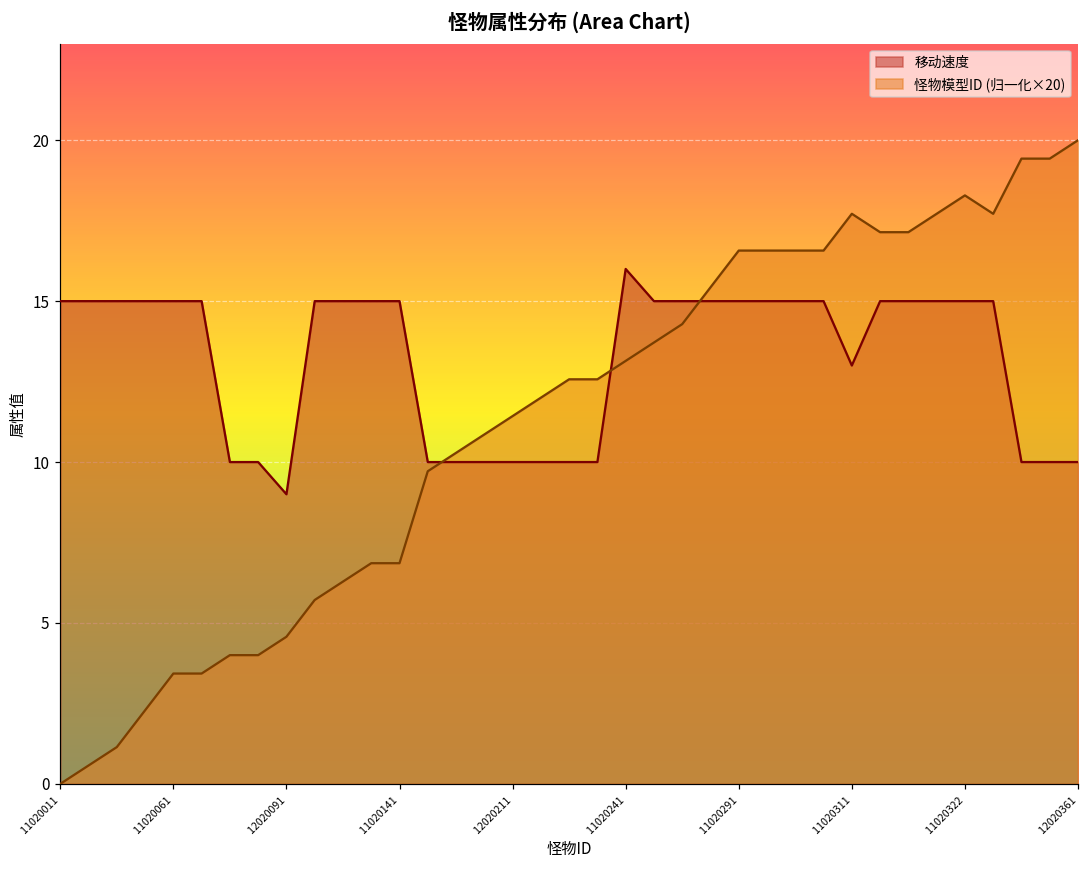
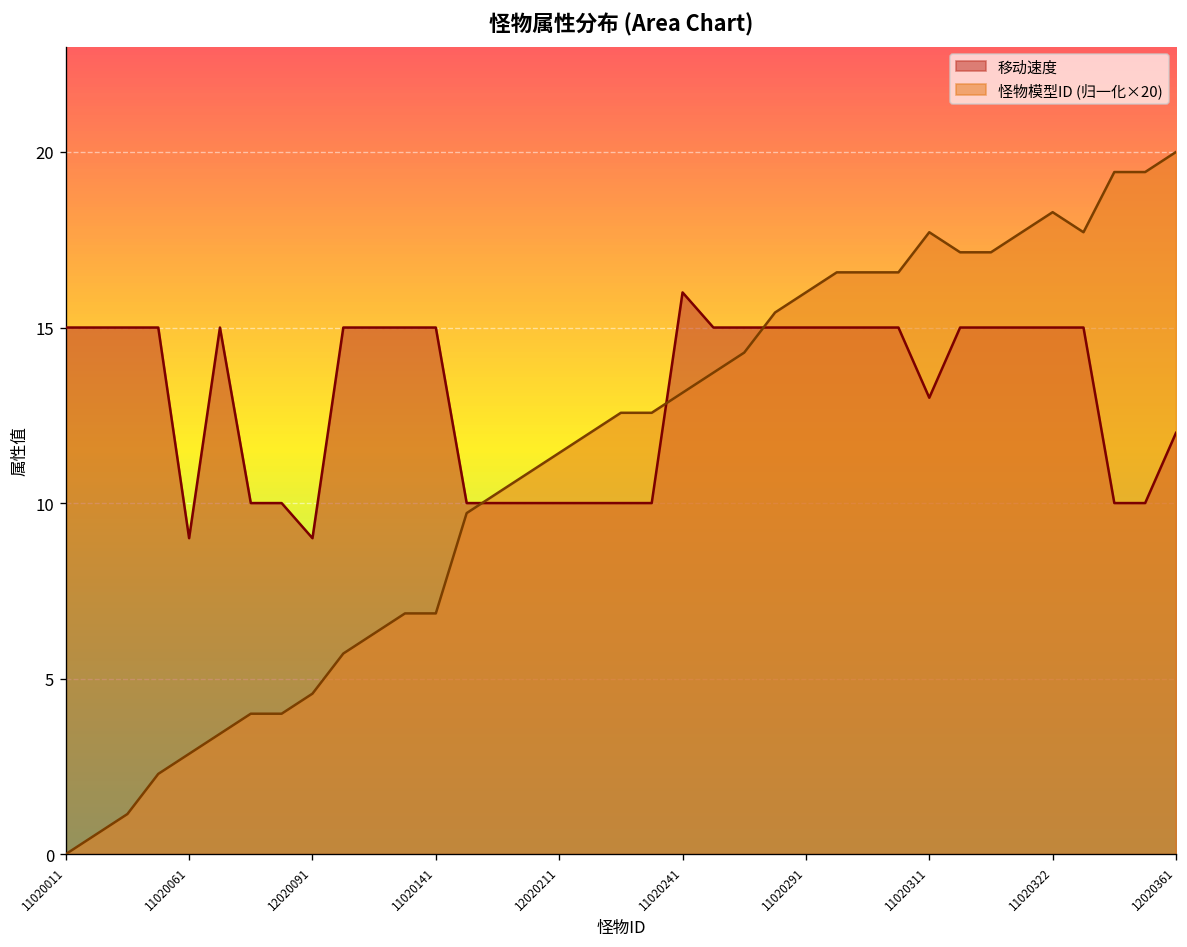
  {
    "移动速度": {
      "11020011": 15,
-     "11020061": 15,
+     "11020061": 9,
      "12020091": 9,
      "11020141": 15,
      "12020211": 10,
      "11020241": 16,
      "11020291": 15,
      "11020311": 13,
      "11020322": 15,
-     "12020361": 10
+     "12020361": 12
    },
    "怪物模型ID (归一化×20)": {
      "11020011": 0.0,
-     "11020061": 3.4,
+     "11020061": 2.9,
      "12020091": 4.6,
      "11020141": 6.9,
      "12020211": 11.4,
      "11020241": 13.1,
-     "11020291": 16.6,
+     "11020291": 16.0,
      "11020311": 17.7,
      "11020322": 18.3,
      "12020361": 20.0
    }
  }
